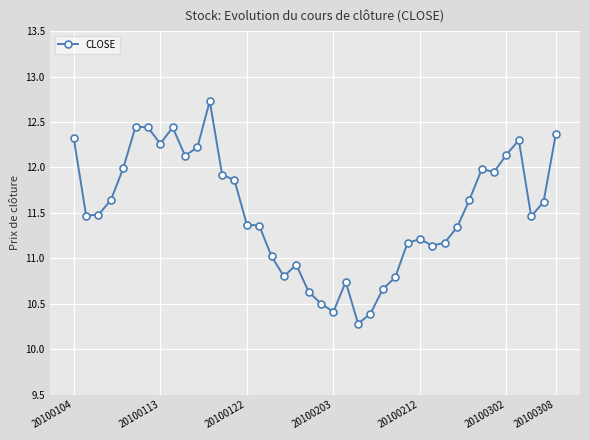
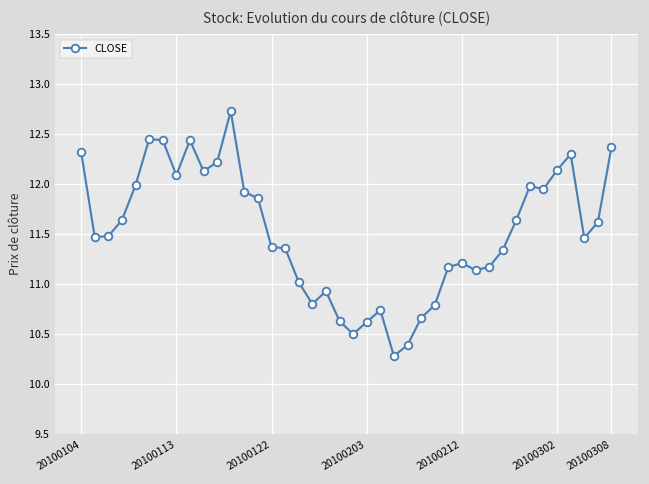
  {
    "20100104": 12.3,
-   "20100113": 12.3,
+   "20100113": 12.1,
    "20100122": 11.4,
-   "20100203": 10.4,
+   "20100203": 10.6,
    "20100212": 11.2,
    "20100302": 12.1,
    "20100308": 12.4
  }
